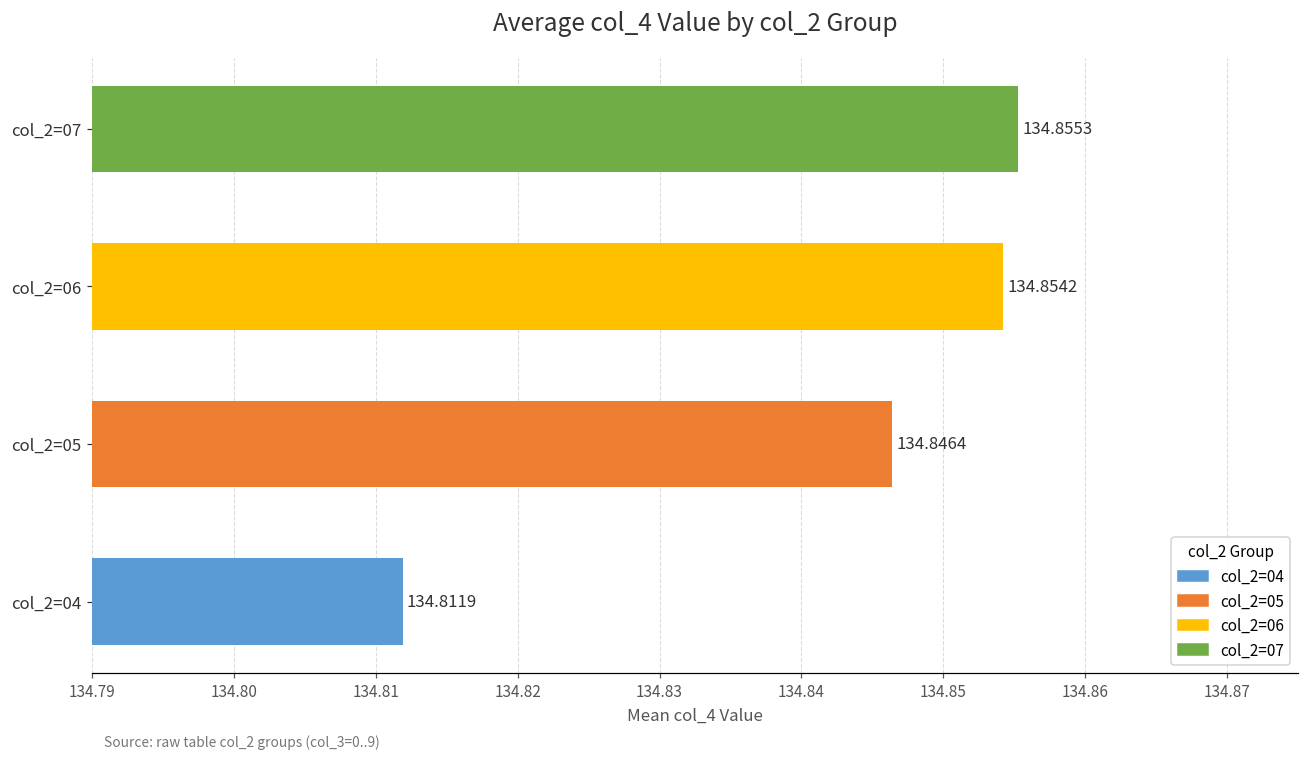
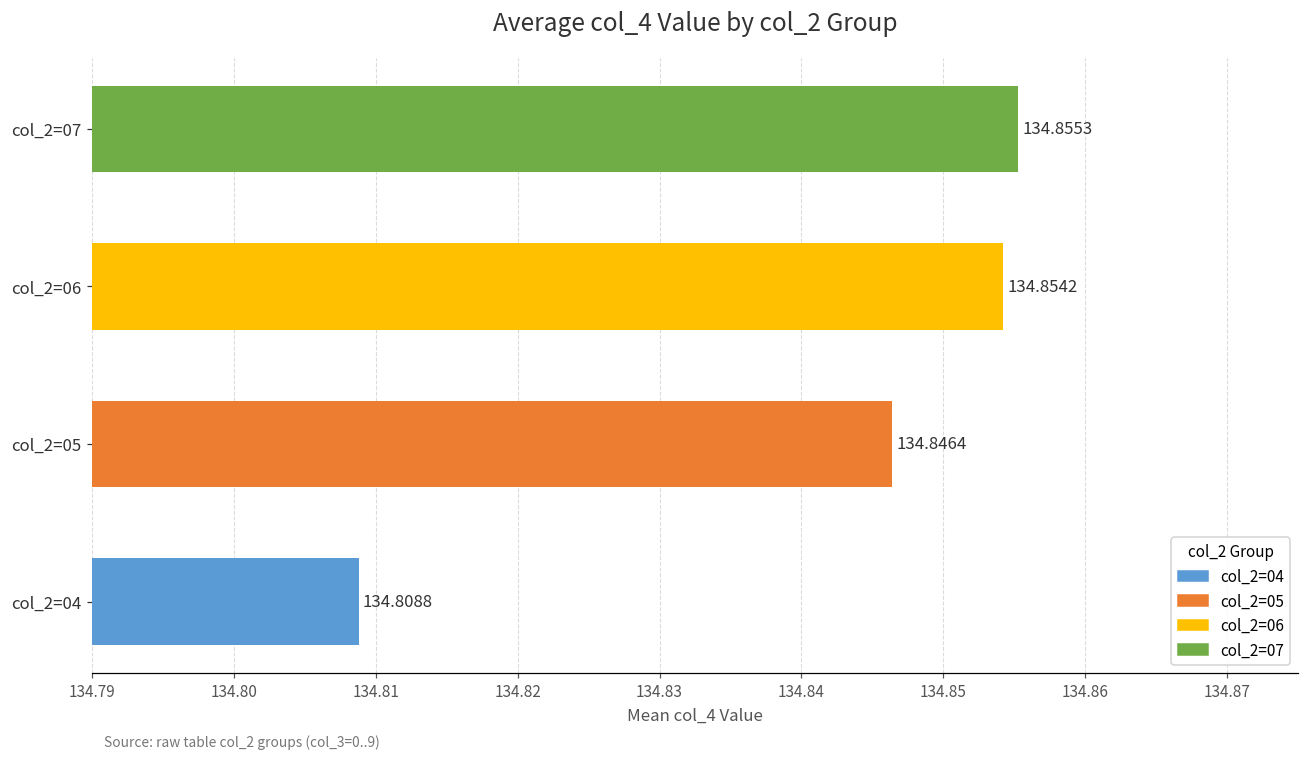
  {
    "col_2=07": 134.8553,
    "col_2=06": 134.8542,
    "col_2=05": 134.8464,
-   "col_2=04": 134.8119
+   "col_2=04": 134.8088
  }
